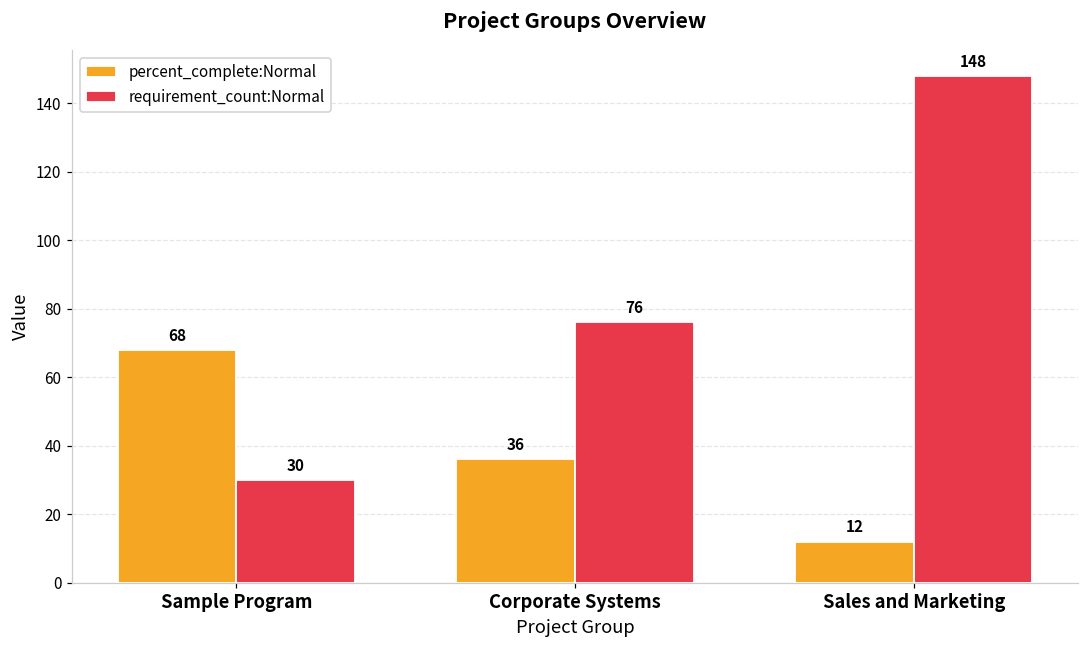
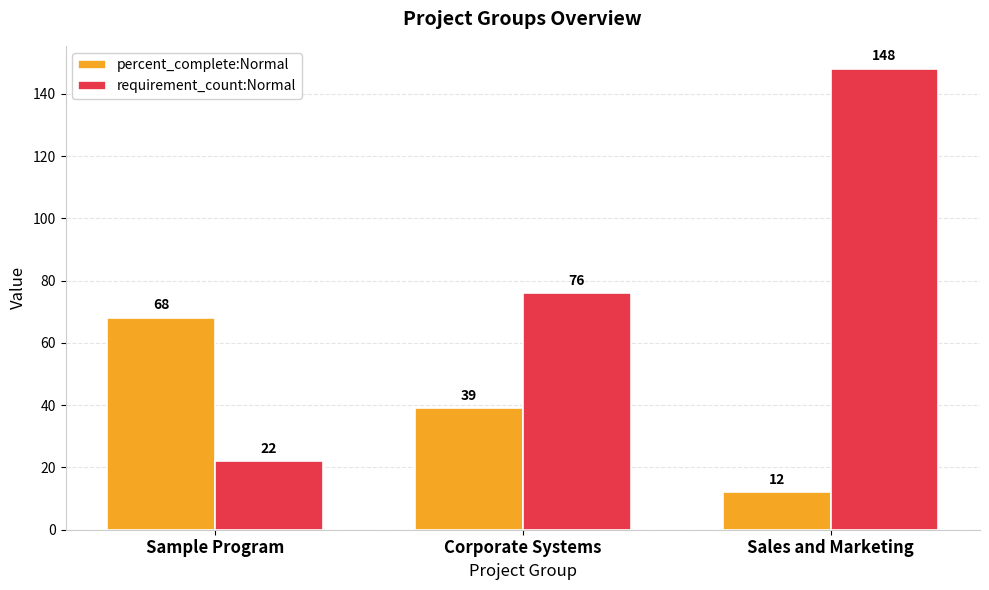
  {
    "percent_complete:Normal": {
      "Sample Program": 68,
-     "Corporate Systems": 36,
+     "Corporate Systems": 39,
      "Sales and Marketing": 12
    },
    "requirement_count:Normal": {
-     "Sample Program": 30,
+     "Sample Program": 22,
      "Corporate Systems": 76,
      "Sales and Marketing": 148
    }
  }
